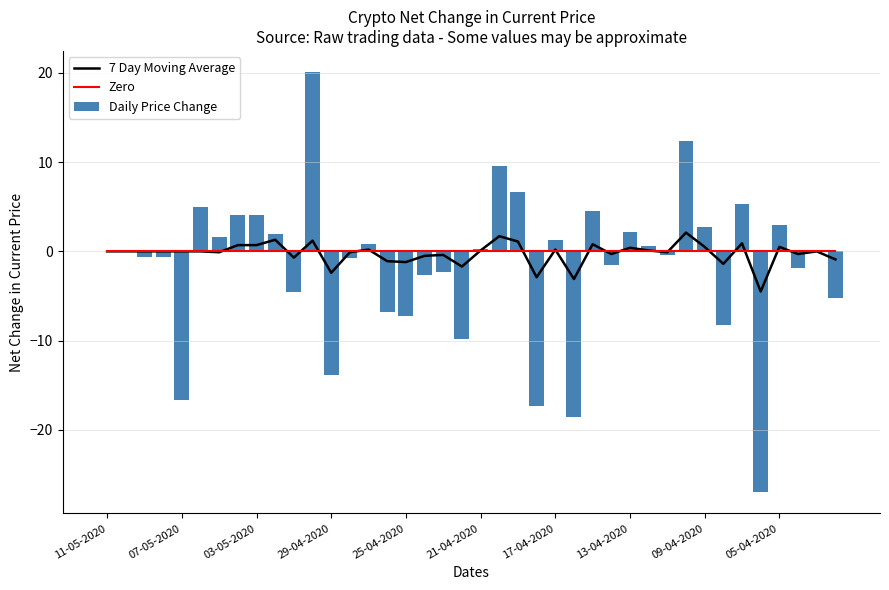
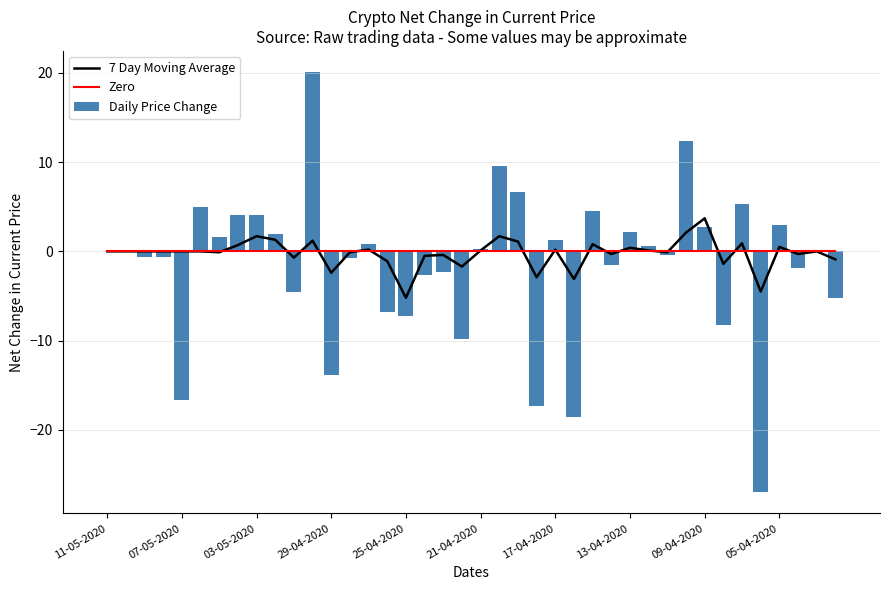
  {
    "Daily Price Change": {
      "11-05-2020": 0,
      "07-05-2020": -17,
      "03-05-2020": 4,
      "29-04-2020": -14,
      "25-04-2020": -7,
      "21-04-2020": 0,
      "17-04-2020": 1,
      "13-04-2020": 2,
      "09-04-2020": 3,
      "05-04-2020": 3
    },
    "7 Day Moving Average": {
-     "03-05-2020": 1,
+     "03-05-2020": 2,
      "29-04-2020": -2,
-     "25-04-2020": -1,
+     "25-04-2020": -5,
      "13-04-2020": 0,
-     "09-04-2020": 1,
+     "09-04-2020": 4,
      "05-04-2020": 1
    },
    "Zero": {
      "03-05-2020": 0,
      "29-04-2020": 0,
      "25-04-2020": 0,
      "13-04-2020": 0,
      "09-04-2020": 0,
      "05-04-2020": 0
    }
  }
